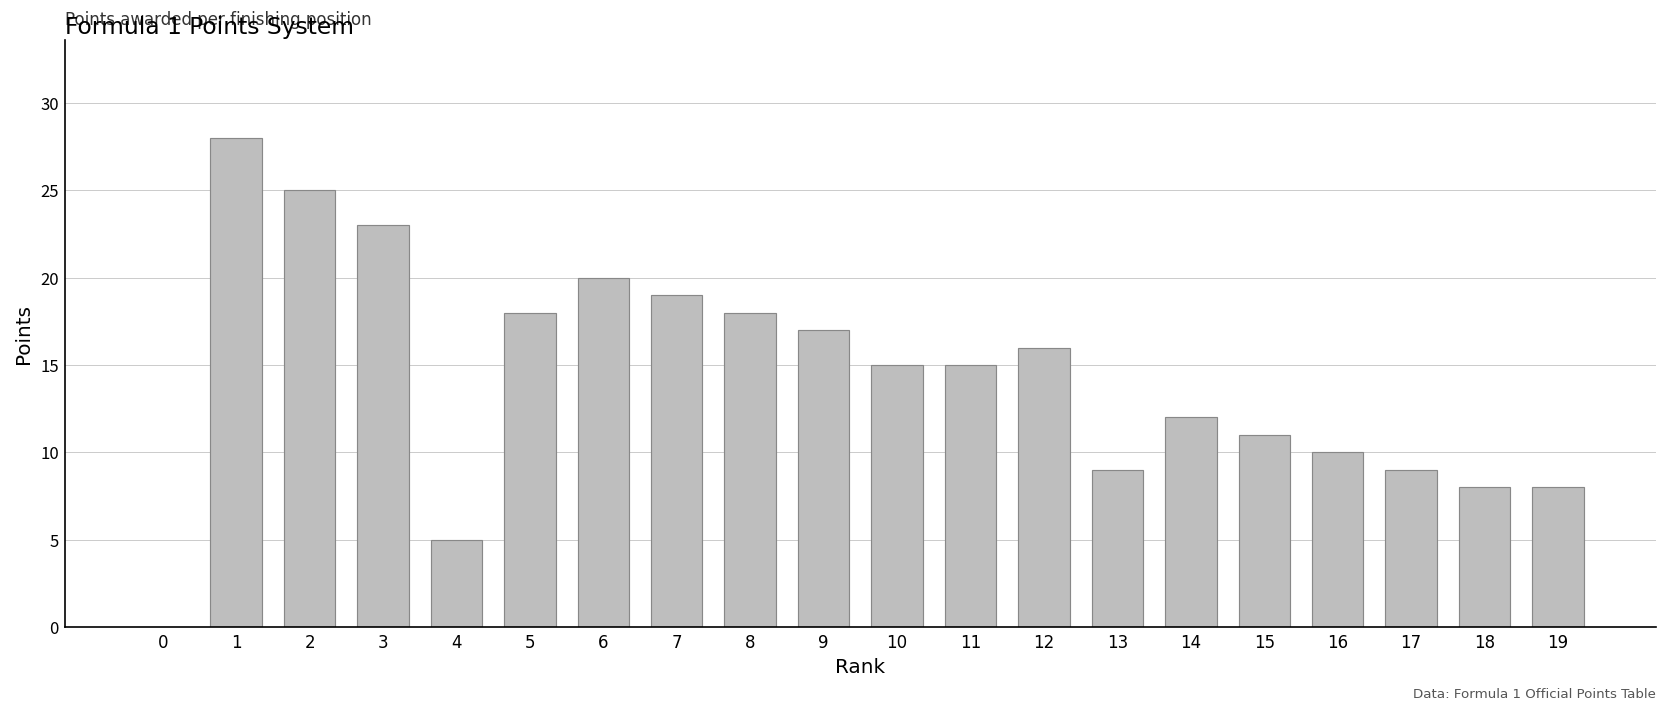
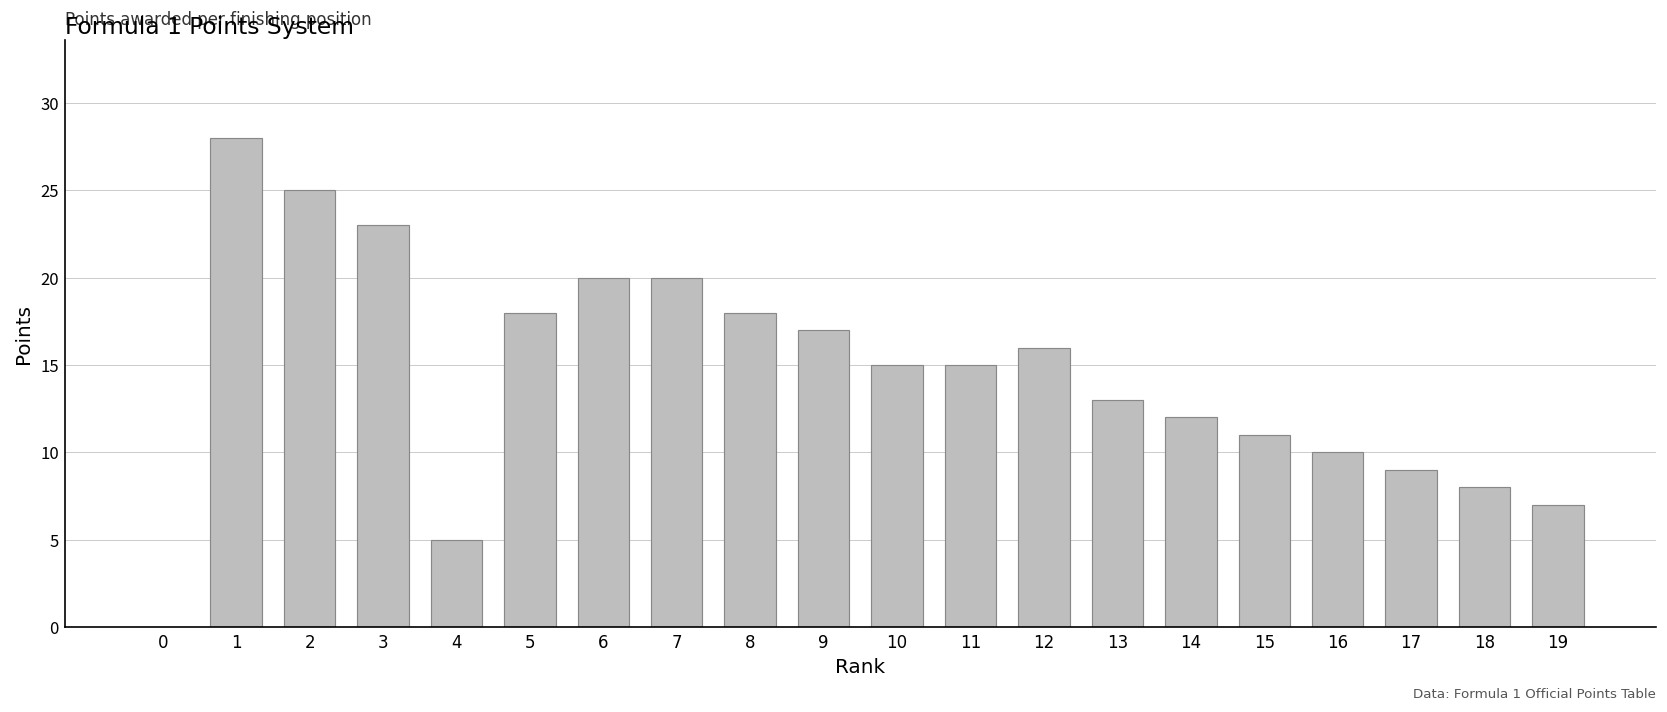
  {
    "0": 0,
    "1": 28,
    "2": 25,
    "3": 23,
    "4": 5,
    "5": 18,
    "6": 20,
-   "7": 19,
+   "7": 20,
    "8": 18,
    "9": 17,
    "10": 15,
    "11": 15,
    "12": 16,
-   "13": 9,
+   "13": 13,
    "14": 12,
    "15": 11,
    "16": 10,
    "17": 9,
    "18": 8,
-   "19": 8
+   "19": 7
  }
